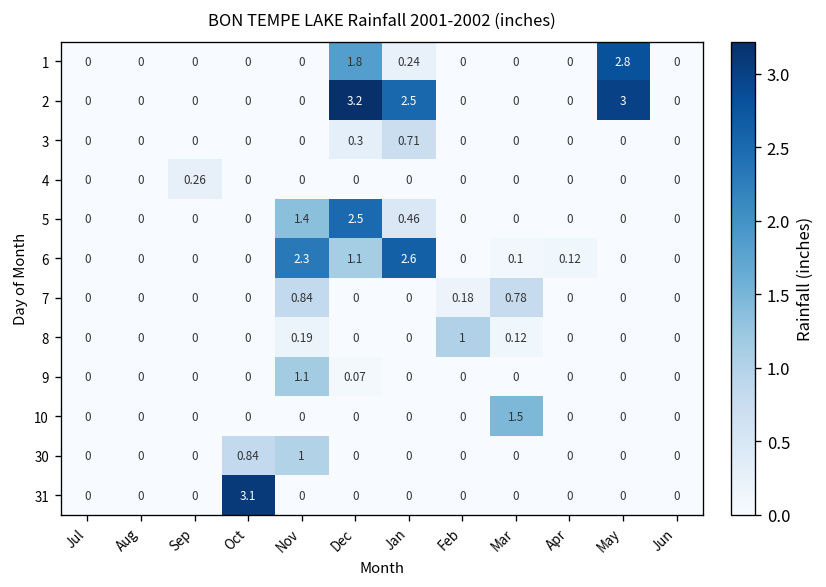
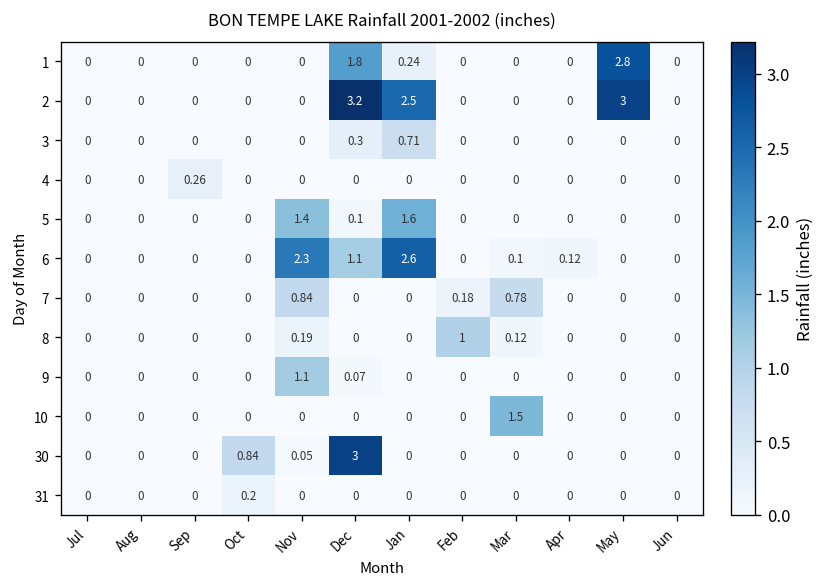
  {
    "1": {
      "Jul": 0,
      "Aug": 0,
      "Sep": 0,
      "Oct": 0,
      "Nov": 0,
      "Dec": 1.8,
      "Jan": 0.24,
      "Feb": 0,
      "Mar": 0,
      "Apr": 0,
      "May": 2.8,
      "Jun": 0
    },
    "2": {
      "Jul": 0,
      "Aug": 0,
      "Sep": 0,
      "Oct": 0,
      "Nov": 0,
      "Dec": 3.2,
      "Jan": 2.5,
      "Feb": 0,
      "Mar": 0,
      "Apr": 0,
      "May": 3,
      "Jun": 0
    },
    "3": {
      "Jul": 0,
      "Aug": 0,
      "Sep": 0,
      "Oct": 0,
      "Nov": 0,
      "Dec": 0.3,
      "Jan": 0.71,
      "Feb": 0,
      "Mar": 0,
      "Apr": 0,
      "May": 0,
      "Jun": 0
    },
    "4": {
      "Jul": 0,
      "Aug": 0,
      "Sep": 0.26,
      "Oct": 0,
      "Nov": 0,
      "Dec": 0,
      "Jan": 0,
      "Feb": 0,
      "Mar": 0,
      "Apr": 0,
      "May": 0,
      "Jun": 0
    },
    "5": {
      "Jul": 0,
      "Aug": 0,
      "Sep": 0,
      "Oct": 0,
      "Nov": 1.4,
-     "Dec": 2.5,
-     "Jan": 0.46,
+     "Dec": 0.1,
+     "Jan": 1.6,
      "Feb": 0,
      "Mar": 0,
      "Apr": 0,
      "May": 0,
      "Jun": 0
    },
    "6": {
      "Jul": 0,
      "Aug": 0,
      "Sep": 0,
      "Oct": 0,
      "Nov": 2.3,
      "Dec": 1.1,
      "Jan": 2.6,
      "Feb": 0,
      "Mar": 0.1,
      "Apr": 0.12,
      "May": 0,
      "Jun": 0
    },
    "7": {
      "Jul": 0,
      "Aug": 0,
      "Sep": 0,
      "Oct": 0,
      "Nov": 0.84,
      "Dec": 0,
      "Jan": 0,
      "Feb": 0.18,
      "Mar": 0.78,
      "Apr": 0,
      "May": 0,
      "Jun": 0
    },
    "8": {
      "Jul": 0,
      "Aug": 0,
      "Sep": 0,
      "Oct": 0,
      "Nov": 0.19,
      "Dec": 0,
      "Jan": 0,
      "Feb": 1,
      "Mar": 0.12,
      "Apr": 0,
      "May": 0,
      "Jun": 0
    },
    "9": {
      "Jul": 0,
      "Aug": 0,
      "Sep": 0,
      "Oct": 0,
      "Nov": 1.1,
      "Dec": 0.07,
      "Jan": 0,
      "Feb": 0,
      "Mar": 0,
      "Apr": 0,
      "May": 0,
      "Jun": 0
    },
    "10": {
      "Jul": 0,
      "Aug": 0,
      "Sep": 0,
      "Oct": 0,
      "Nov": 0,
      "Dec": 0,
      "Jan": 0,
      "Feb": 0,
      "Mar": 1.5,
      "Apr": 0,
      "May": 0,
      "Jun": 0
    },
    "30": {
      "Jul": 0,
      "Aug": 0,
      "Sep": 0,
      "Oct": 0.84,
-     "Nov": 1,
-     "Dec": 0,
+     "Nov": 0.05,
+     "Dec": 3,
      "Jan": 0,
      "Feb": 0,
      "Mar": 0,
      "Apr": 0,
      "May": 0,
      "Jun": 0
    },
    "31": {
      "Jul": 0,
      "Aug": 0,
      "Sep": 0,
-     "Oct": 3.1,
+     "Oct": 0.2,
      "Nov": 0,
      "Dec": 0,
      "Jan": 0,
      "Feb": 0,
      "Mar": 0,
      "Apr": 0,
      "May": 0,
      "Jun": 0
    }
  }
